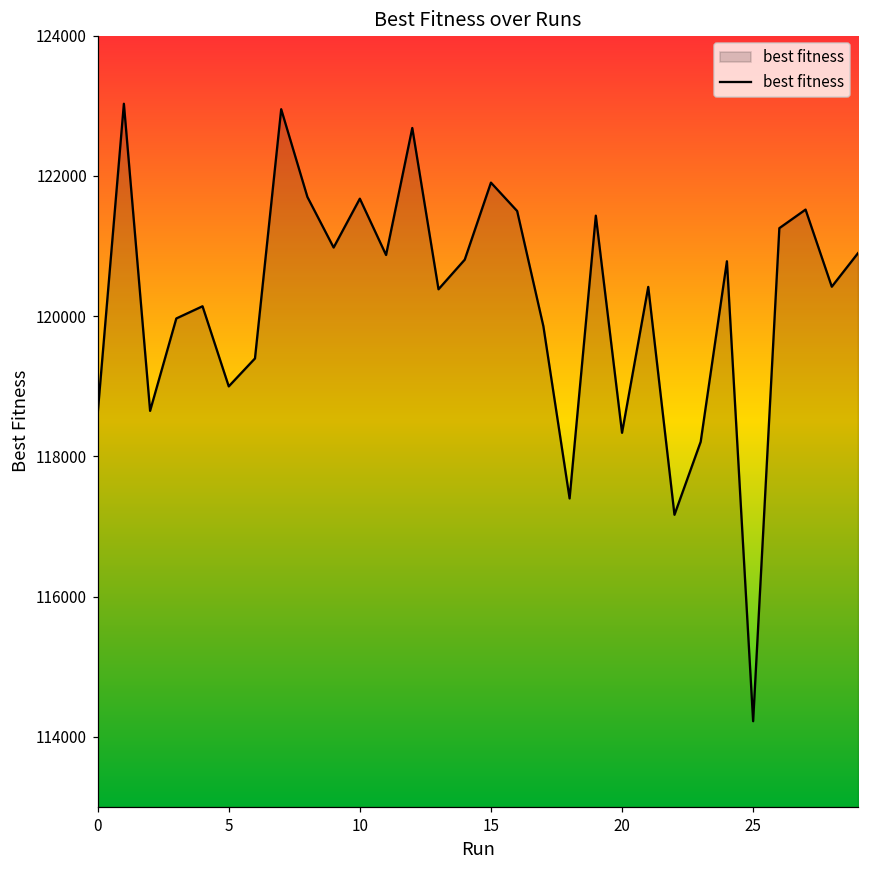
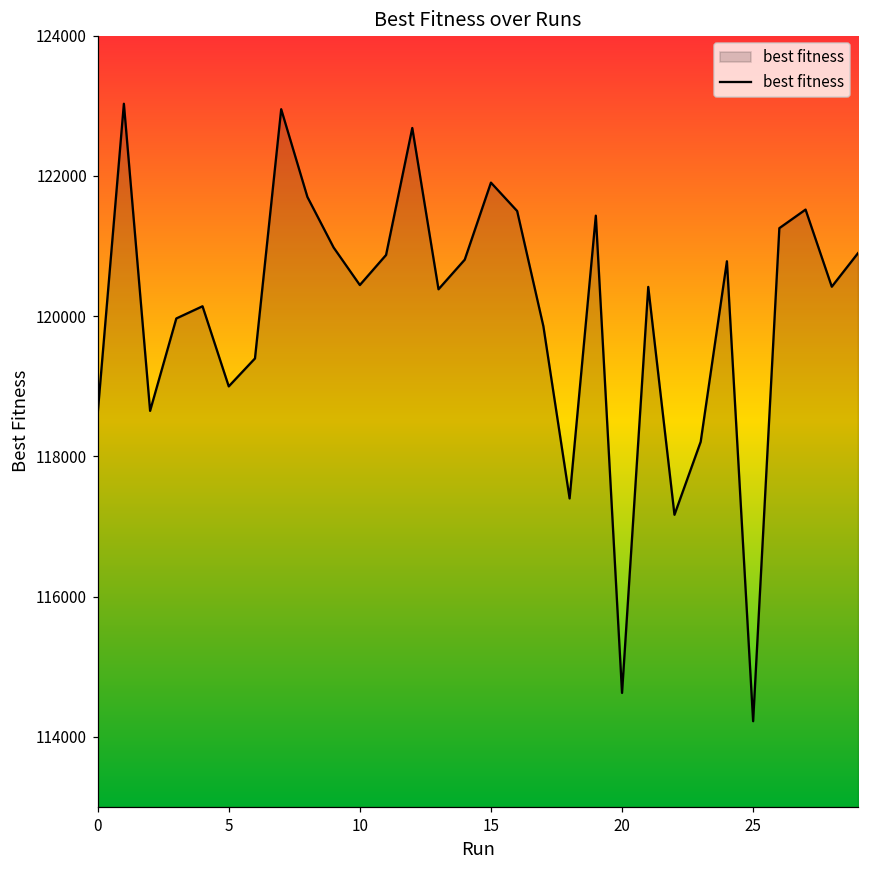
  {
    "0": 118600,
    "5": 119000,
-   "10": 121700,
+   "10": 120400,
    "15": 121900,
-   "20": 118300,
+   "20": 114600,
    "25": 114200
  }
